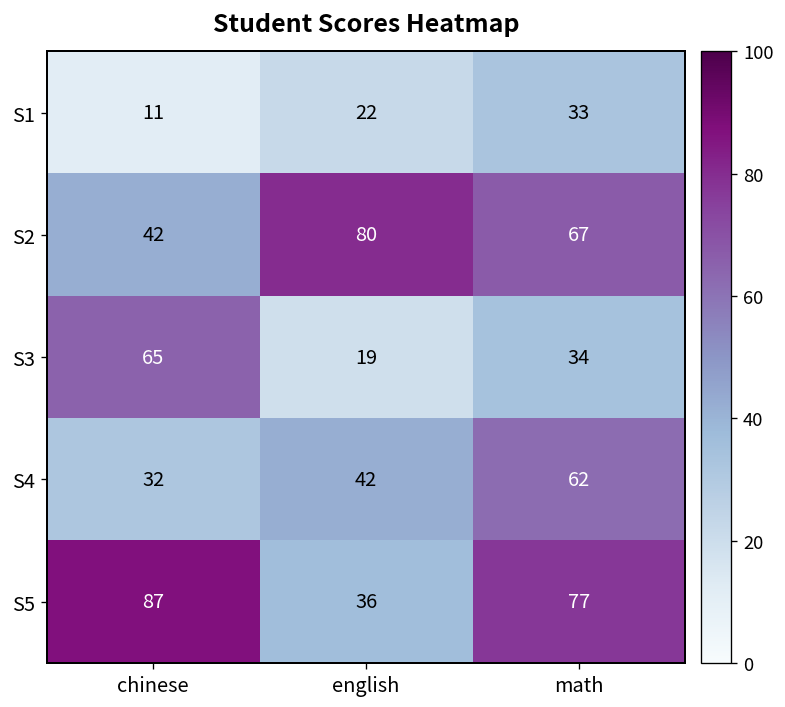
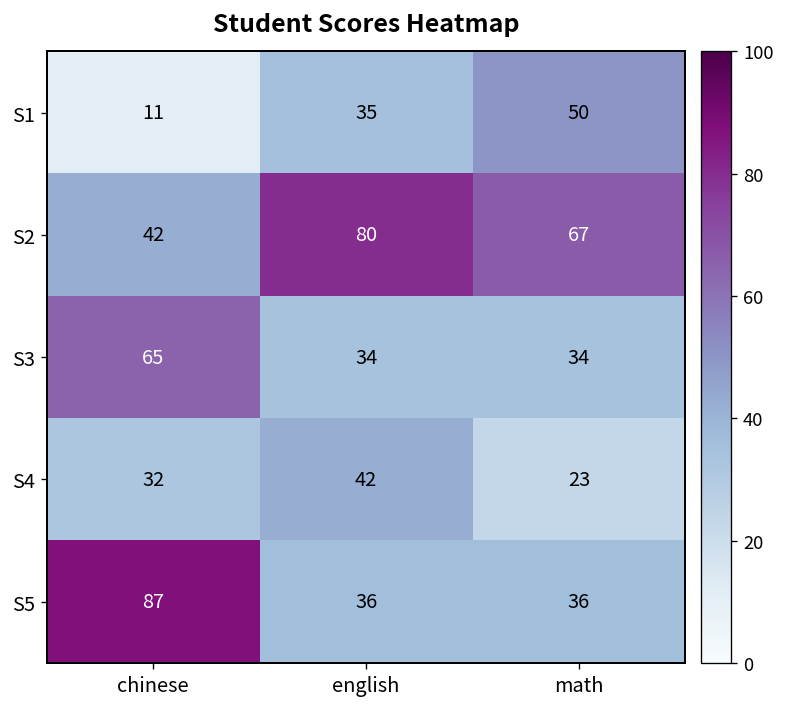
  {
    "S1": {
      "chinese": 11,
-     "english": 22,
-     "math": 33
+     "english": 35,
+     "math": 50
    },
    "S2": {
      "chinese": 42,
      "english": 80,
      "math": 67
    },
    "S3": {
      "chinese": 65,
-     "english": 19,
+     "english": 34,
      "math": 34
    },
    "S4": {
      "chinese": 32,
      "english": 42,
-     "math": 62
+     "math": 23
    },
    "S5": {
      "chinese": 87,
      "english": 36,
-     "math": 77
+     "math": 36
    }
  }
